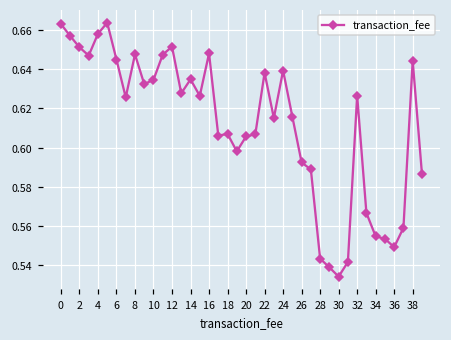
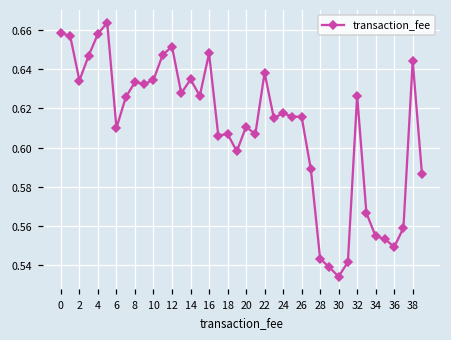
  {
-   "0": 0.663,
-   "2": 0.651,
+   "0": 0.658,
+   "2": 0.634,
    "4": 0.658,
-   "6": 0.645,
-   "8": 0.648,
+   "6": 0.610,
+   "8": 0.633,
    "10": 0.635,
    "12": 0.651,
    "14": 0.635,
    "16": 0.648,
    "18": 0.607,
-   "20": 0.606,
+   "20": 0.611,
    "22": 0.638,
-   "24": 0.639,
-   "26": 0.592,
+   "24": 0.618,
+   "26": 0.616,
    "28": 0.543,
    "30": 0.534,
    "32": 0.627,
    "34": 0.555,
    "36": 0.549,
    "38": 0.644
  }
